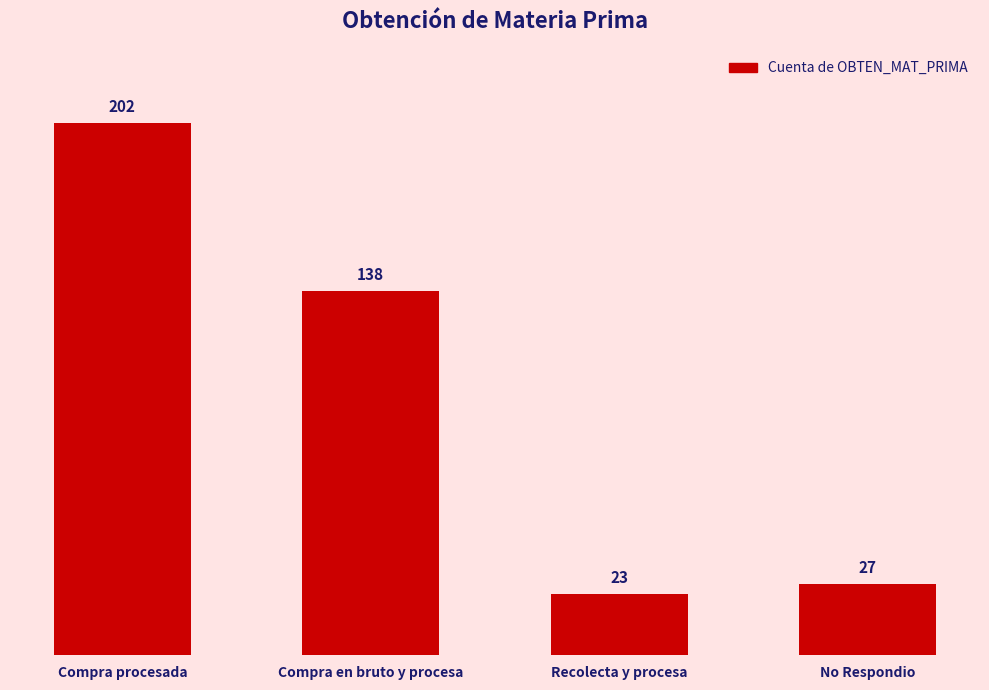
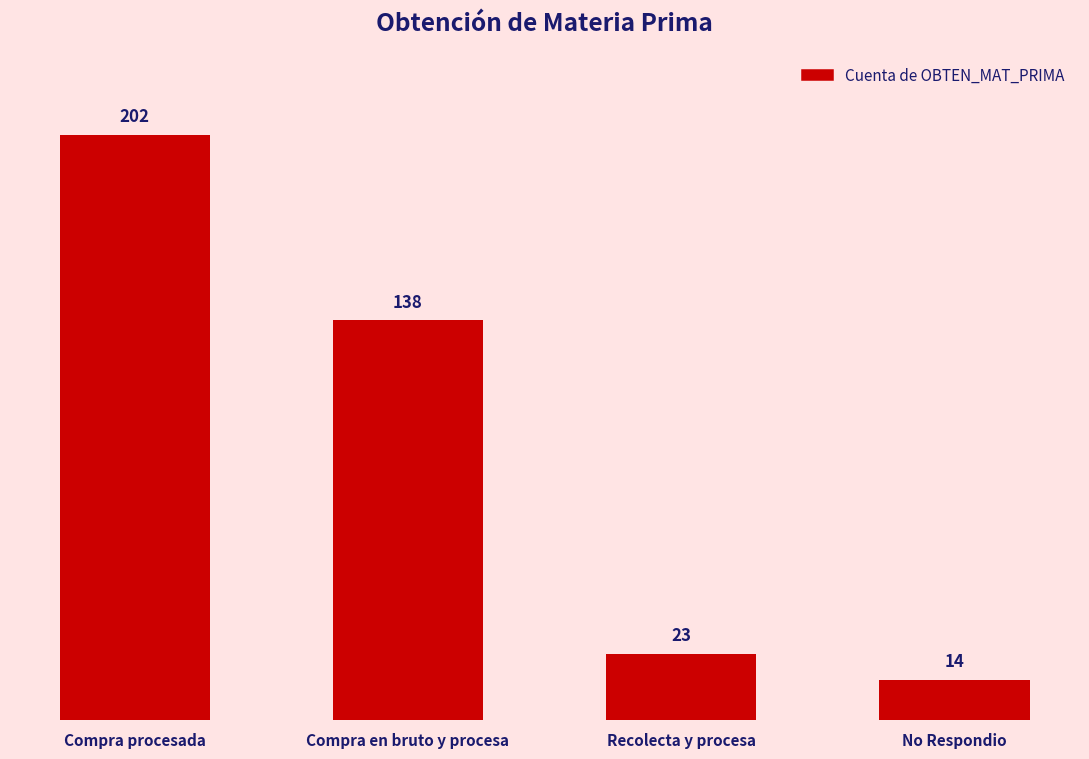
  {
    "Compra procesada": 202,
    "Compra en bruto y procesa": 138,
    "Recolecta y procesa": 23,
-   "No Respondio": 27
+   "No Respondio": 14
  }
